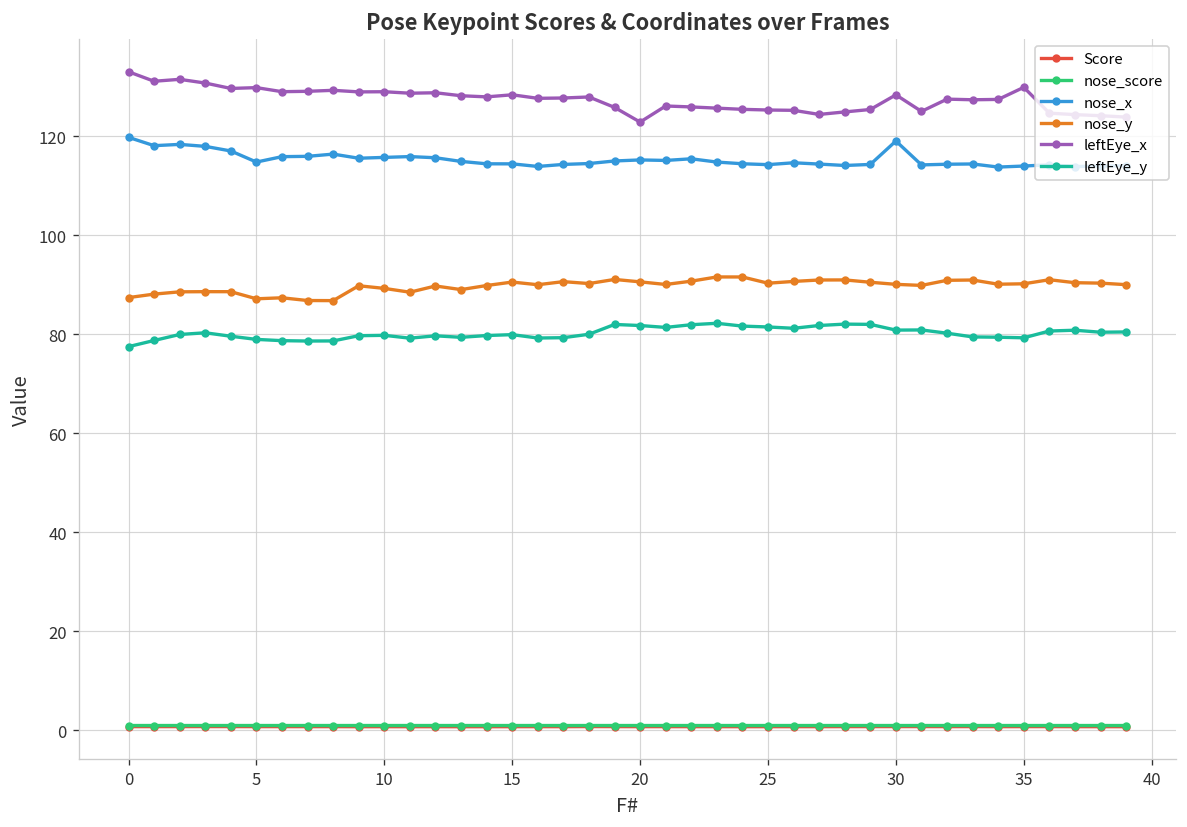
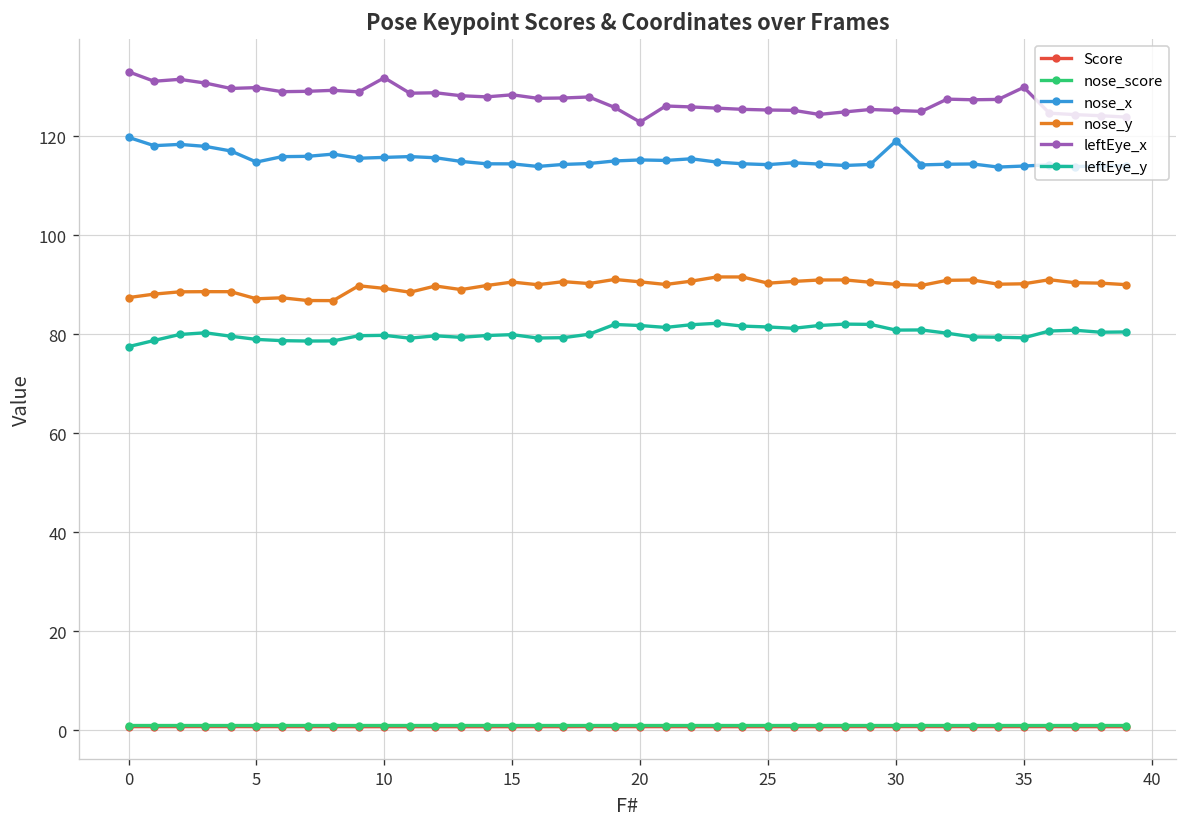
  {
    "nose_x": {
      "0": 120,
      "5": 115,
      "10": 116,
      "15": 114,
      "20": 115,
      "25": 114,
      "30": 119,
      "35": 114
    },
    "leftEye_x": {
      "0": 133,
      "5": 130,
-     "10": 129,
+     "10": 132,
      "15": 128,
      "20": 123,
      "25": 125,
-     "30": 128,
+     "30": 125,
      "35": 130
    }
  }
